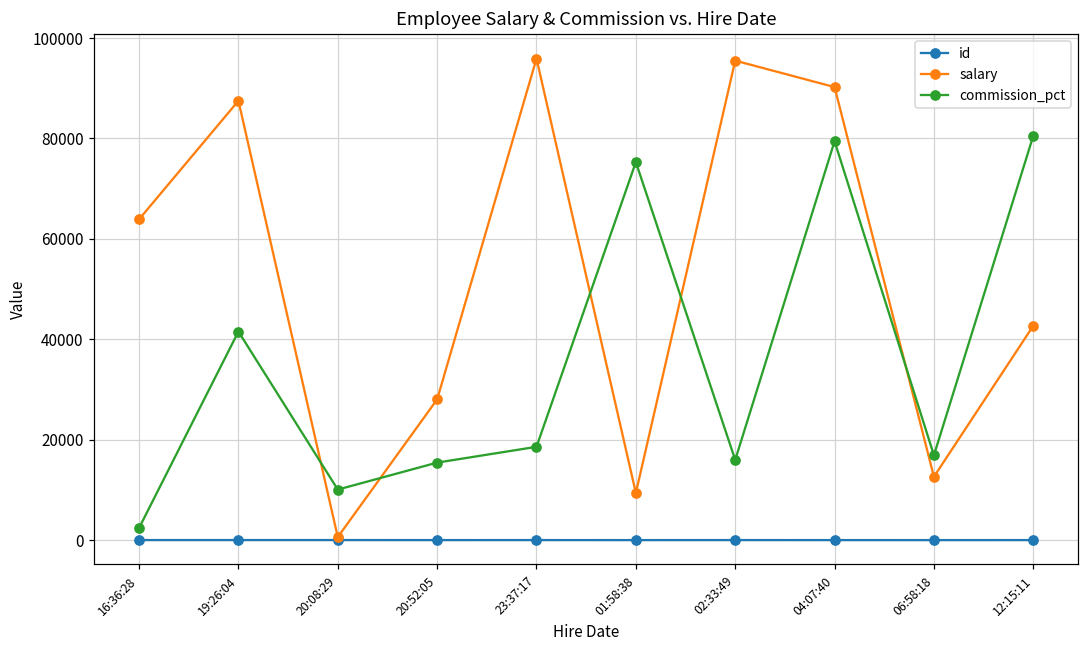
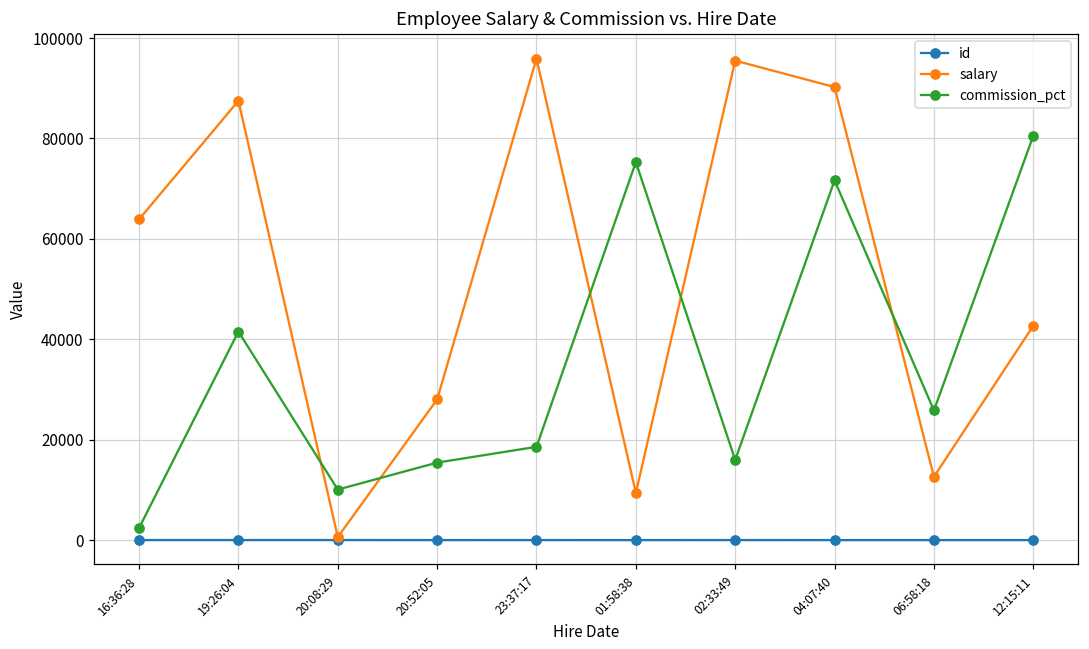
  {
    "id": {
      "16:36:28": 0,
      "19:26:04": 0,
      "20:08:29": 0,
      "20:52:05": 0,
      "23:37:17": 0,
      "01:58:38": 0,
      "02:33:49": 0,
      "04:07:40": 0,
      "06:58:18": 0,
      "12:15:11": 0
    },
    "salary": {
      "16:36:28": 64000,
      "19:26:04": 88000,
      "20:08:29": 1000,
      "20:52:05": 28000,
      "23:37:17": 96000,
      "01:58:38": 9000,
      "02:33:49": 95000,
      "04:07:40": 90000,
      "06:58:18": 13000,
      "12:15:11": 43000
    },
    "commission_pct": {
      "16:36:28": 2000,
      "19:26:04": 42000,
      "20:08:29": 10000,
      "20:52:05": 15000,
      "23:37:17": 19000,
      "01:58:38": 75000,
      "02:33:49": 16000,
-     "04:07:40": 79000,
-     "06:58:18": 17000,
+     "04:07:40": 72000,
+     "06:58:18": 26000,
      "12:15:11": 81000
    }
  }
